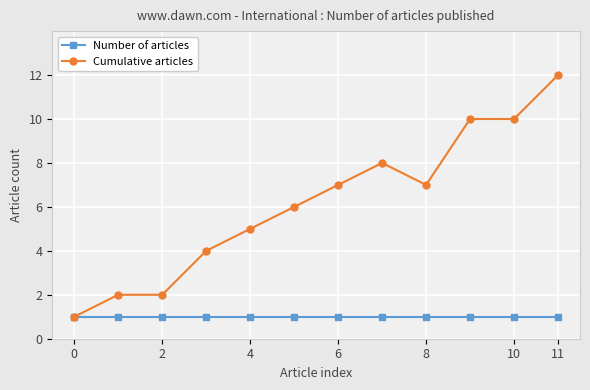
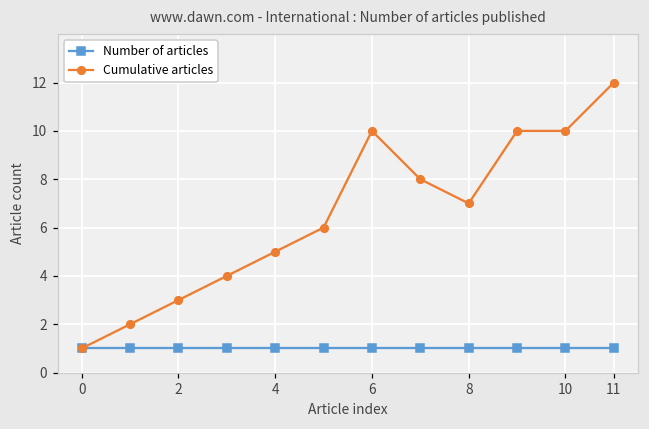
  {
    "Number of articles": {
      "2": 1,
      "4": 1,
      "6": 1,
      "8": 1,
      "10": 1,
      "11": 1
    },
    "Cumulative articles": {
-     "2": 2,
+     "2": 3,
      "4": 5,
-     "6": 7,
+     "6": 10,
      "8": 7,
      "10": 10,
      "11": 12
    }
  }
